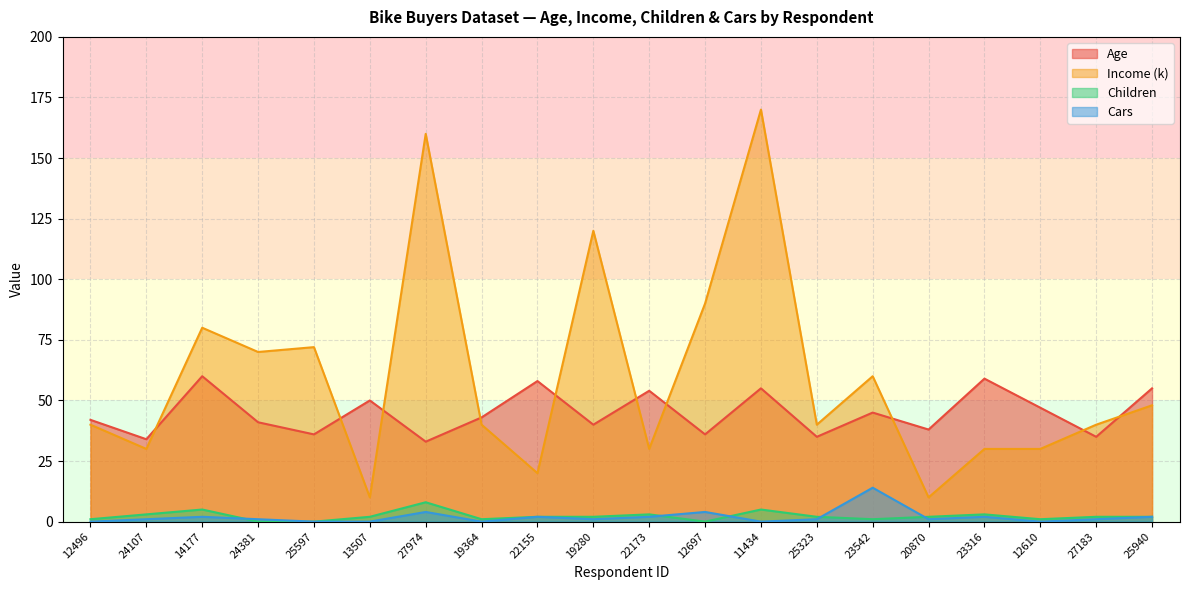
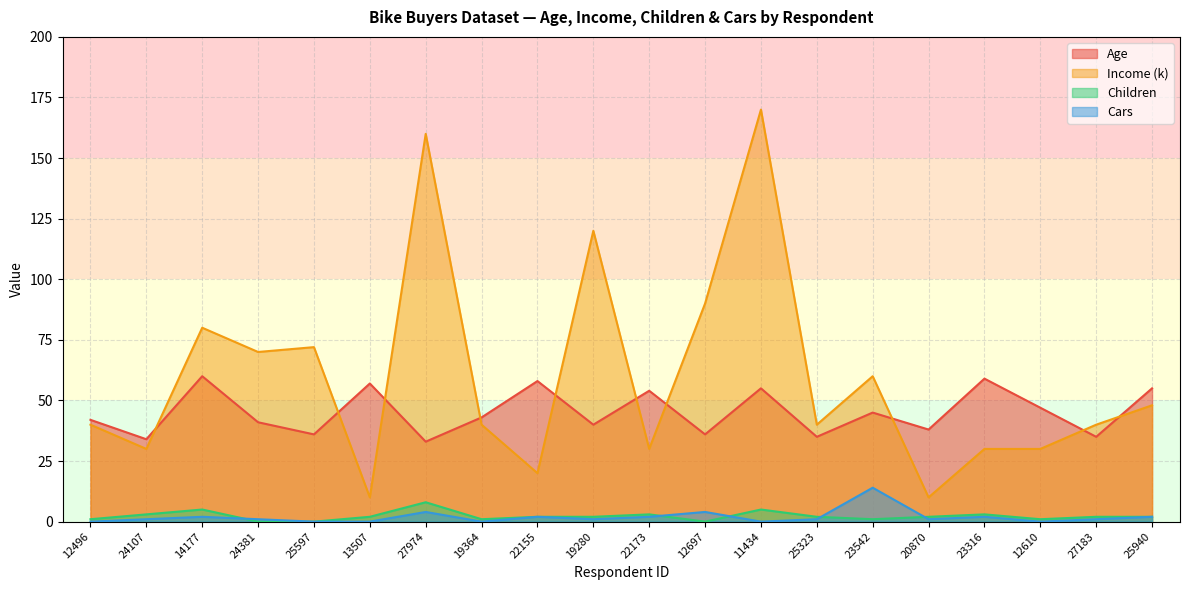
  {
    "Age": {
      "12496": 42,
      "24107": 34,
      "14177": 60,
      "24381": 41,
      "25597": 36,
-     "13507": 50,
+     "13507": 57,
      "27974": 33,
      "19364": 43,
      "22155": 58,
      "19280": 40,
      "22173": 54,
      "12697": 36,
      "11434": 55,
      "25323": 35,
      "23542": 45,
      "20870": 38,
      "23316": 59,
      "12610": 47,
      "27183": 35,
      "25940": 55
    },
    "Income (k)": {
      "12496": 40,
      "24107": 30,
      "14177": 80,
      "24381": 70,
      "25597": 72,
      "13507": 10,
      "27974": 160,
      "19364": 40,
      "22155": 20,
      "19280": 120,
      "22173": 30,
      "12697": 90,
      "11434": 170,
      "25323": 40,
      "23542": 60,
      "20870": 10,
      "23316": 30,
      "12610": 30,
      "27183": 40,
      "25940": 48
    },
    "Children": {
      "24107": 3,
      "14177": 5,
      "13507": 2,
      "27974": 8,
      "12697": 0,
      "11434": 5,
      "23542": 1
    },
    "Cars": {
      "24107": 1,
      "14177": 2,
      "13507": 0,
      "27974": 4,
      "12697": 4,
      "11434": 0,
      "23542": 14
    }
  }
